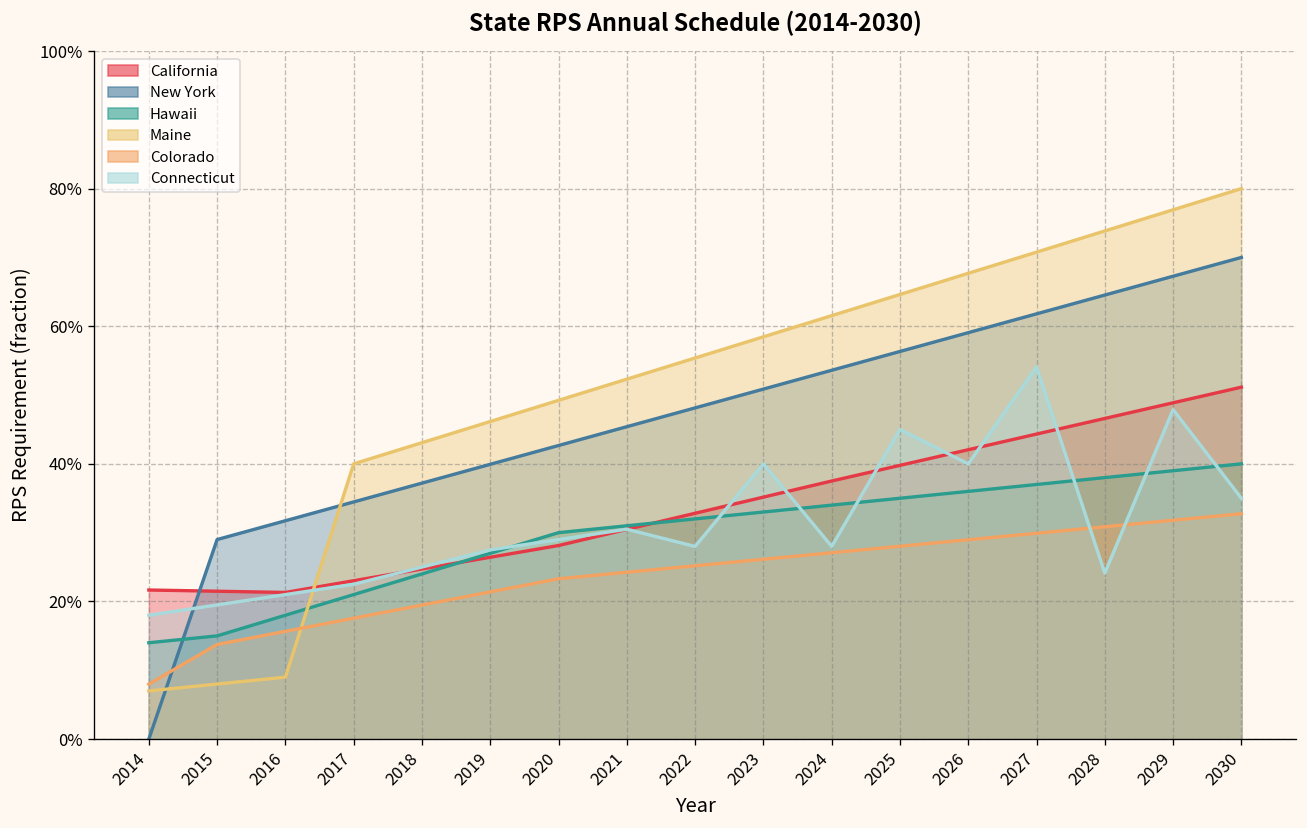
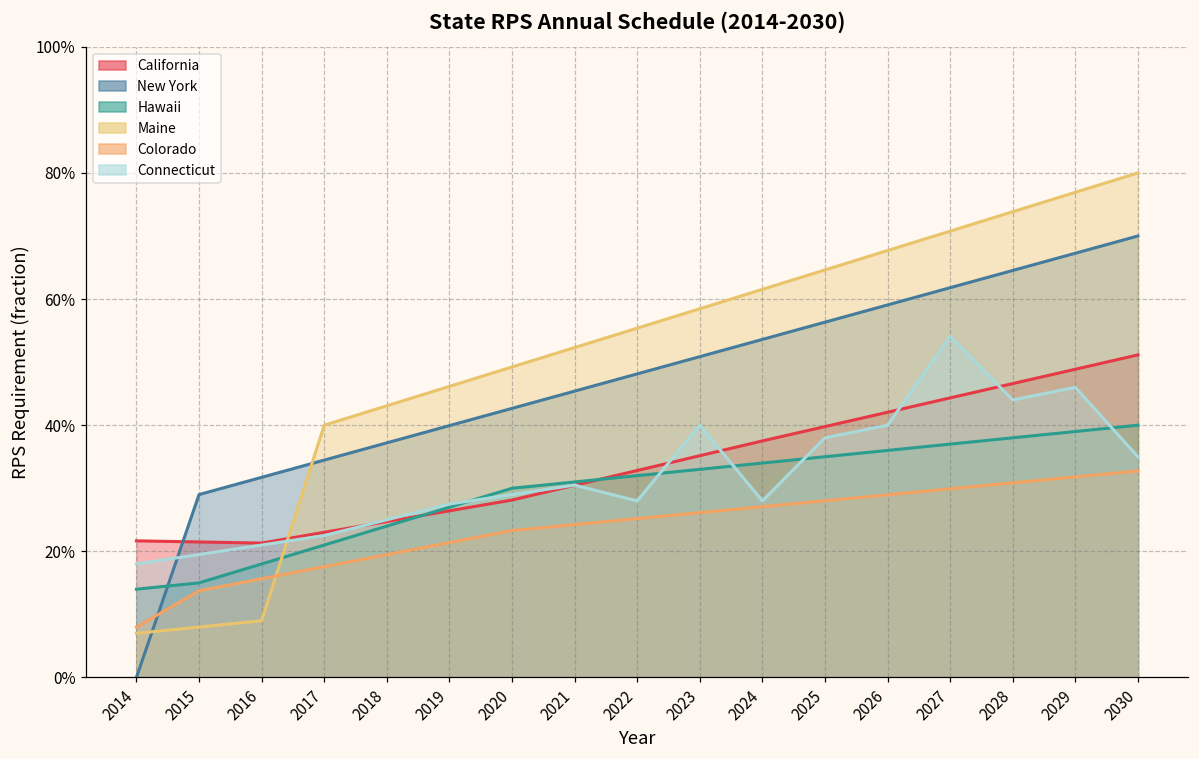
  {
    "Connecticut": {
      "2014": "18%",
      "2015": "20%",
      "2017": "23%",
      "2019": "28%",
      "2020": "29%",
      "2022": "28%",
      "2023": "40%",
      "2024": "28%",
-     "2025": "45%",
+     "2025": "38%",
      "2026": "40%",
      "2027": "54%",
-     "2028": "24%",
-     "2029": "48%",
+     "2028": "44%",
+     "2029": "46%",
      "2030": "35%"
    }
  }
